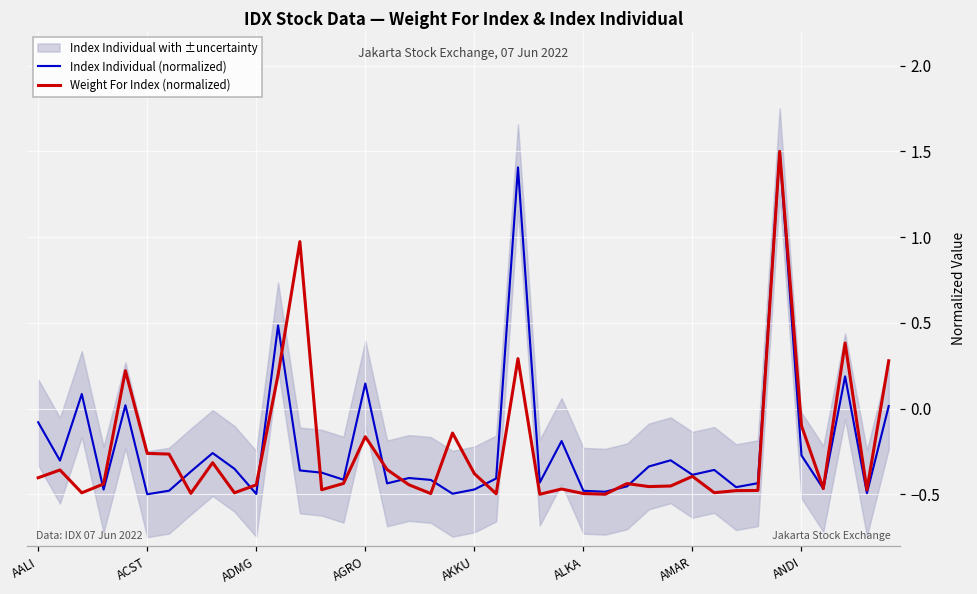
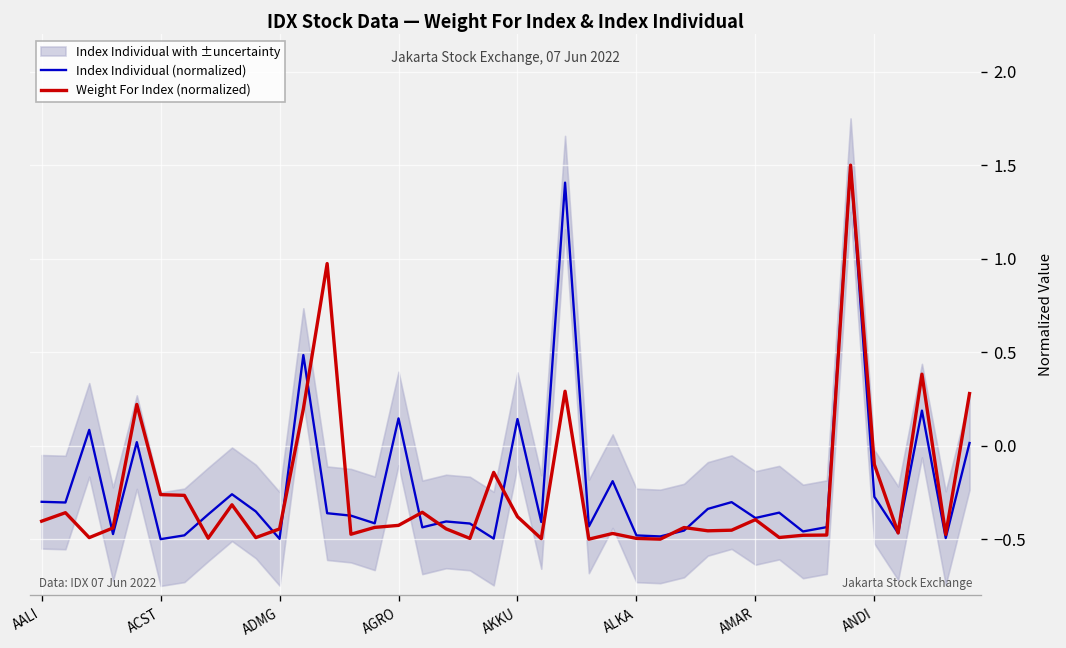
  {
    "Index Individual (normalized)": {
-     "AALI": -0.08,
+     "AALI": -0.30,
      "ACST": -0.50,
      "ADMG": -0.50,
      "AGRO": 0.15,
-     "AKKU": -0.47,
+     "AKKU": 0.14,
      "ANDI": -0.27
    },
    "Weight For Index (normalized)": {
      "AALI": -0.40,
      "ADMG": -0.45,
-     "AGRO": -0.16,
+     "AGRO": -0.43,
      "AKKU": -0.38,
      "ANDI": -0.10
    }
  }
